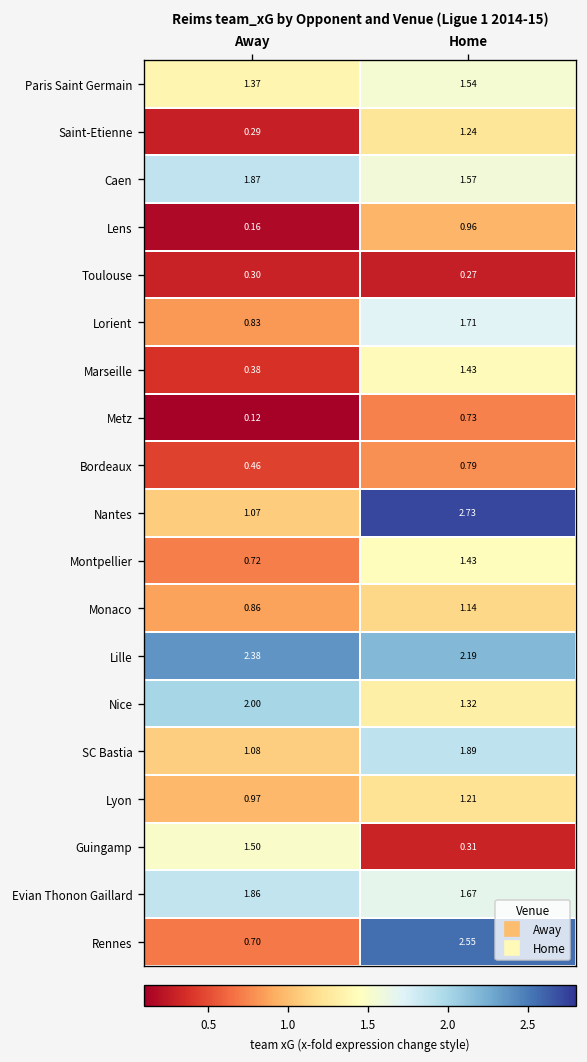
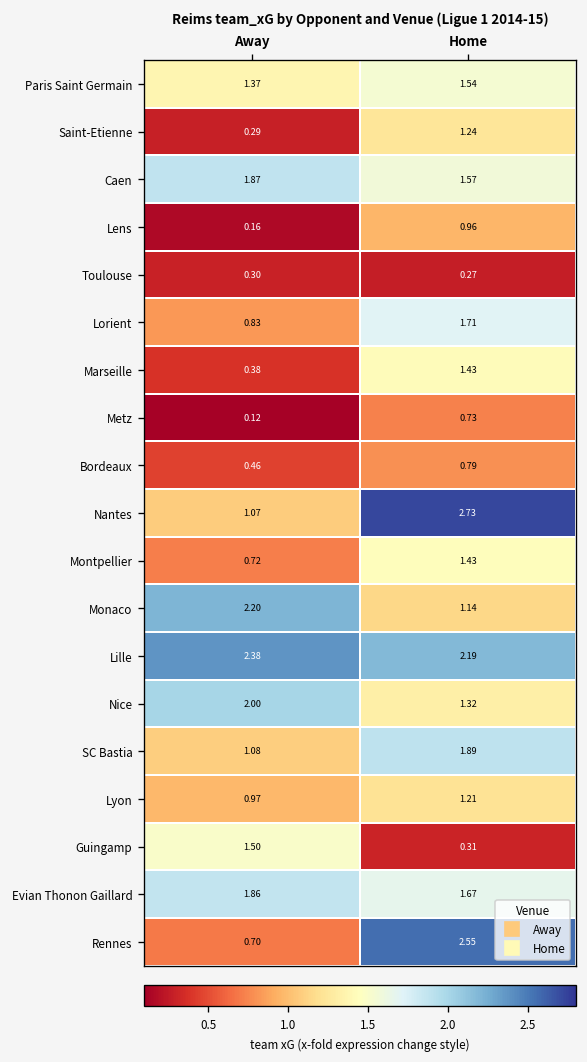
  {
    "Paris Saint Germain": {
      "Away": 1.37,
      "Home": 1.54
    },
    "Saint-Etienne": {
      "Away": 0.29,
      "Home": 1.24
    },
    "Caen": {
      "Away": 1.87,
      "Home": 1.57
    },
    "Lens": {
      "Away": 0.16,
      "Home": 0.96
    },
    "Toulouse": {
      "Away": 0.30,
      "Home": 0.27
    },
    "Lorient": {
      "Away": 0.83,
      "Home": 1.71
    },
    "Marseille": {
      "Away": 0.38,
      "Home": 1.43
    },
    "Metz": {
      "Away": 0.12,
      "Home": 0.73
    },
    "Bordeaux": {
      "Away": 0.46,
      "Home": 0.79
    },
    "Nantes": {
      "Away": 1.07,
      "Home": 2.73
    },
    "Montpellier": {
      "Away": 0.72,
      "Home": 1.43
    },
    "Monaco": {
-     "Away": 0.86,
+     "Away": 2.20,
      "Home": 1.14
    },
    "Lille": {
      "Away": 2.38,
      "Home": 2.19
    },
    "Nice": {
      "Away": 2.00,
      "Home": 1.32
    },
    "SC Bastia": {
      "Away": 1.08,
      "Home": 1.89
    },
    "Lyon": {
      "Away": 0.97,
      "Home": 1.21
    },
    "Guingamp": {
      "Away": 1.50,
      "Home": 0.31
    },
    "Evian Thonon Gaillard": {
      "Away": 1.86,
      "Home": 1.67
    },
    "Rennes": {
      "Away": 0.70,
      "Home": 2.55
    }
  }
